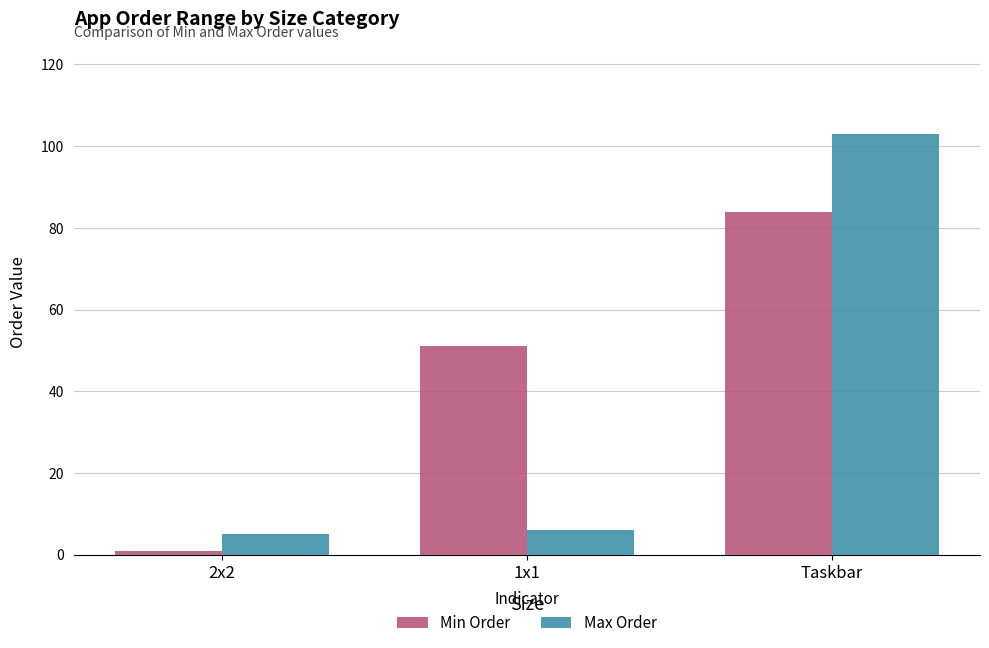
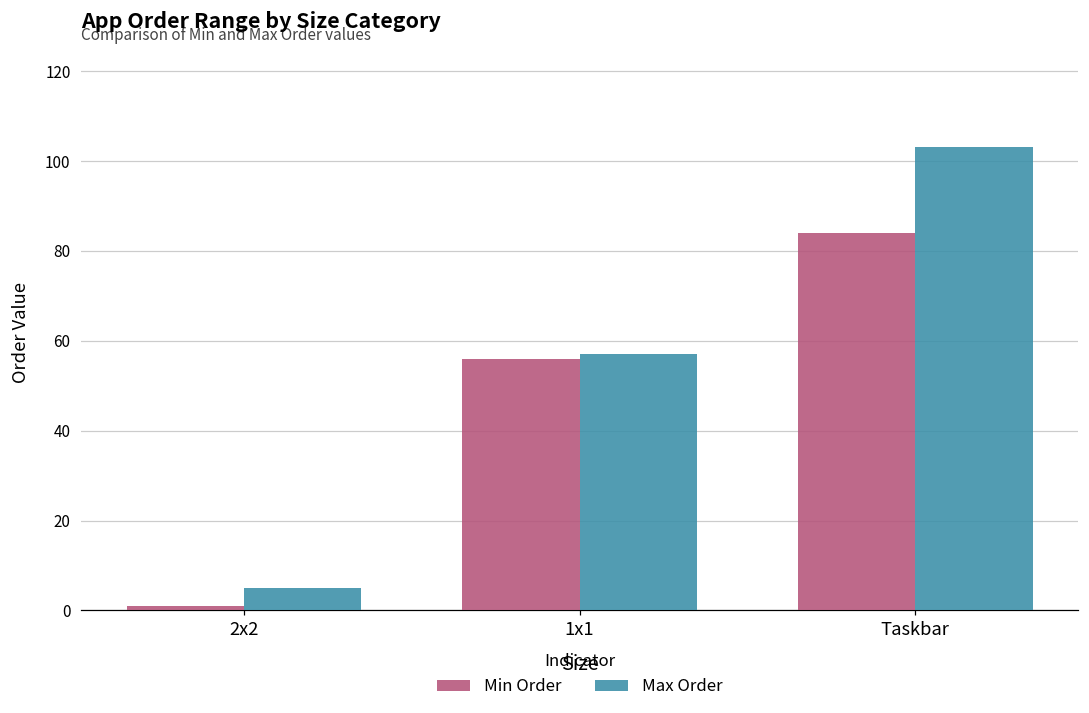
  {
    "Min Order": {
      "2x2": 1,
-     "1x1": 51,
+     "1x1": 56,
      "Taskbar": 84
    },
    "Max Order": {
      "2x2": 5,
-     "1x1": 6,
+     "1x1": 57,
      "Taskbar": 103
    }
  }
